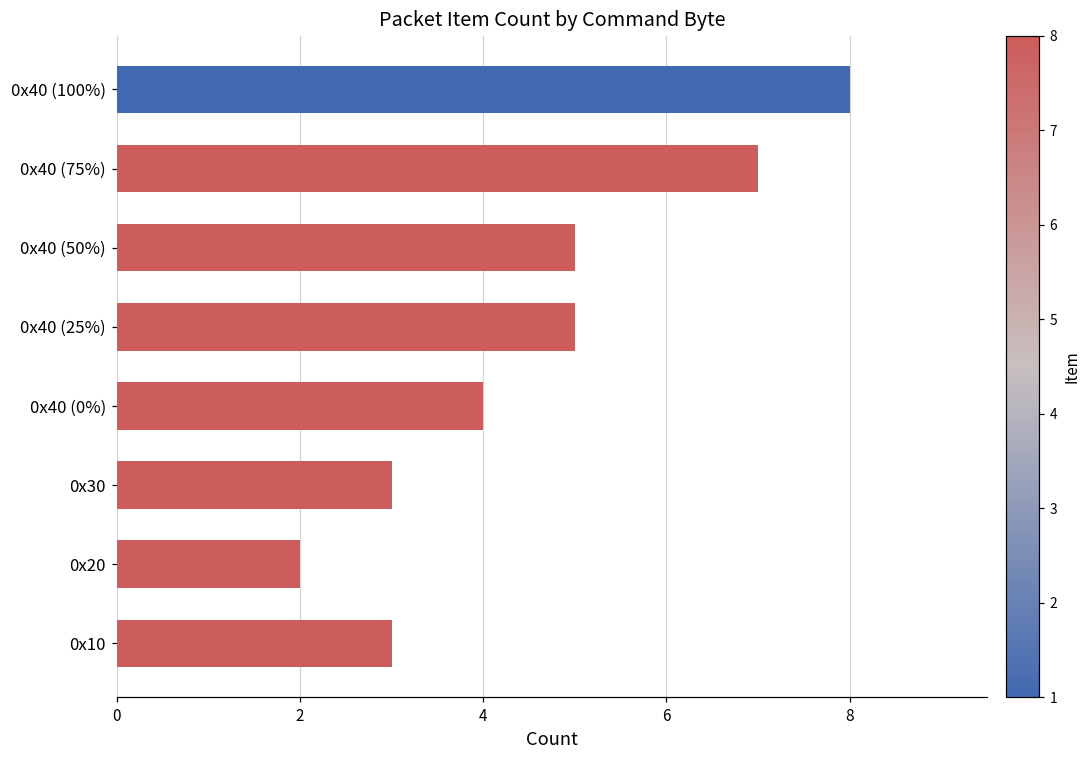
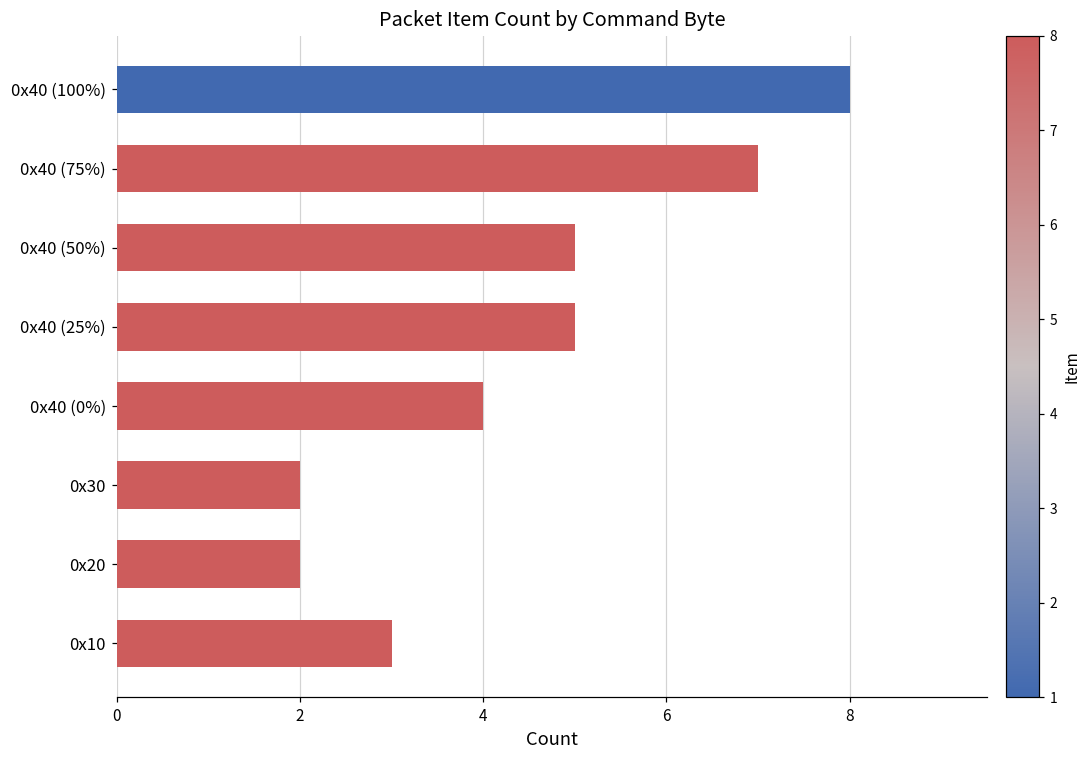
  {
    "0x40 (100%)": 8,
    "0x40 (75%)": 7,
    "0x40 (50%)": 5,
    "0x40 (25%)": 5,
    "0x40 (0%)": 4,
-   "0x30": 3,
+   "0x30": 2,
    "0x20": 2,
    "0x10": 3
  }
